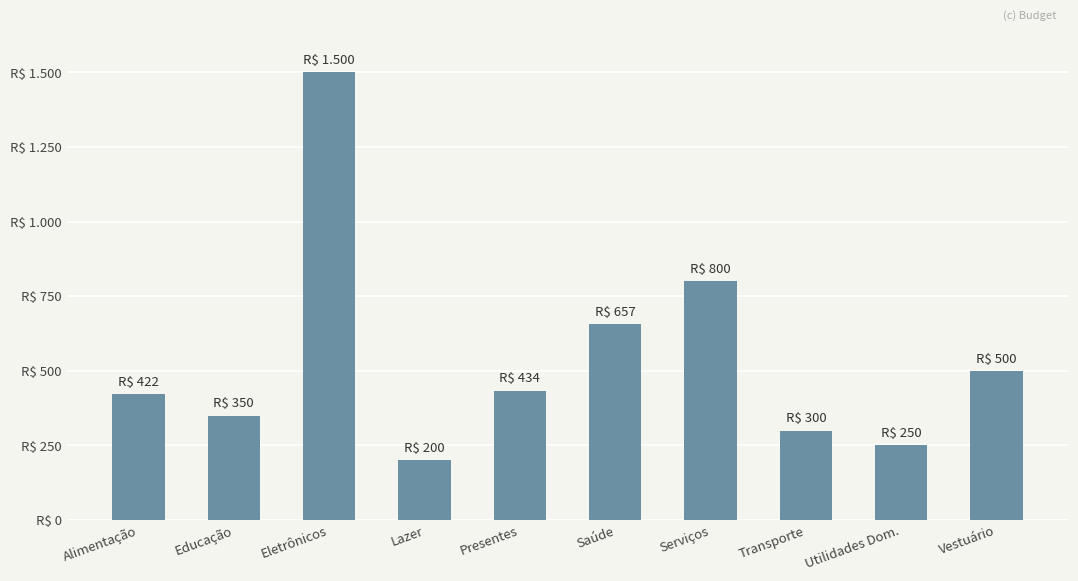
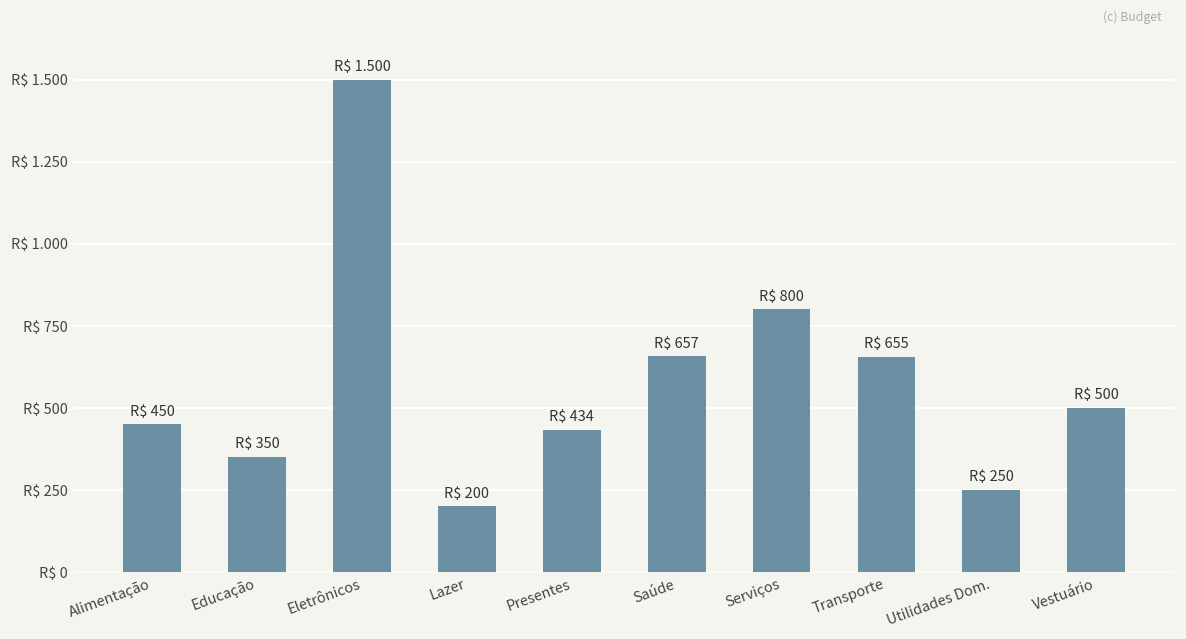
  {
-   "Alimentação": 422,
+   "Alimentação": 450,
    "Educação": 350,
    "Lazer": 200,
    "Presentes": 434,
    "Saúde": 657,
    "Serviços": 800,
-   "Transporte": 300,
+   "Transporte": 655,
    "Utilidades Dom.": 250,
    "Vestuário": 500
  }
